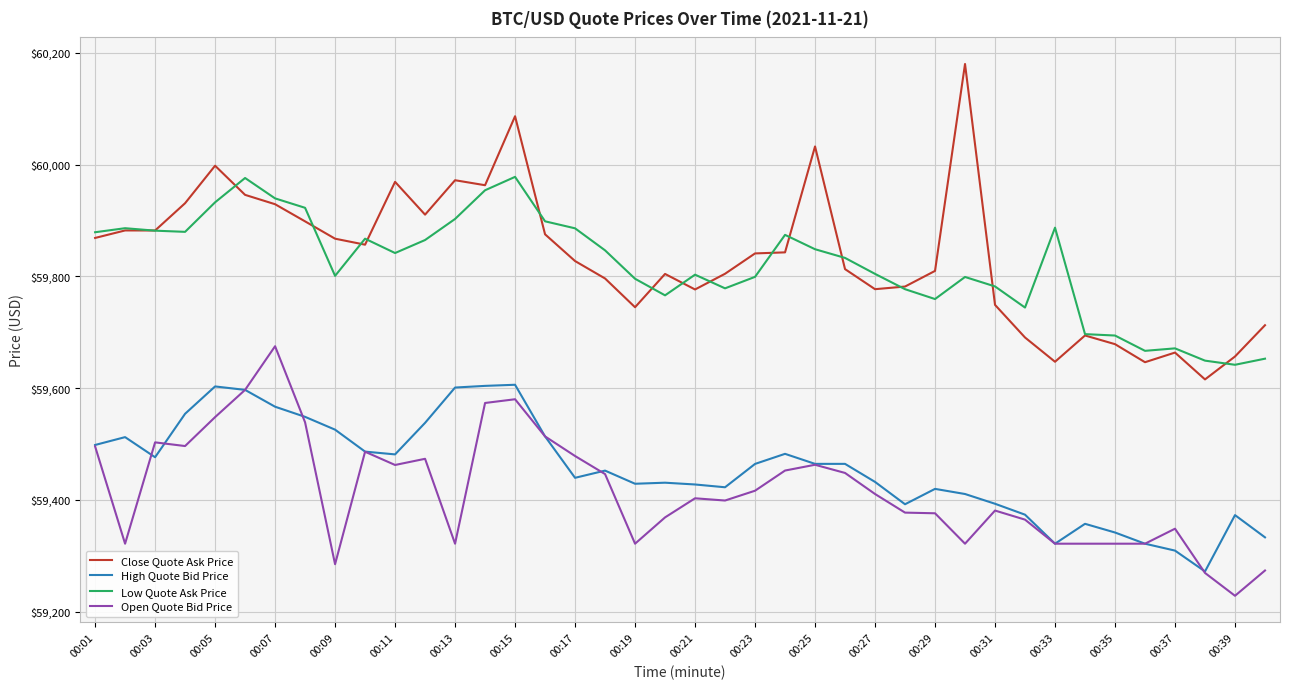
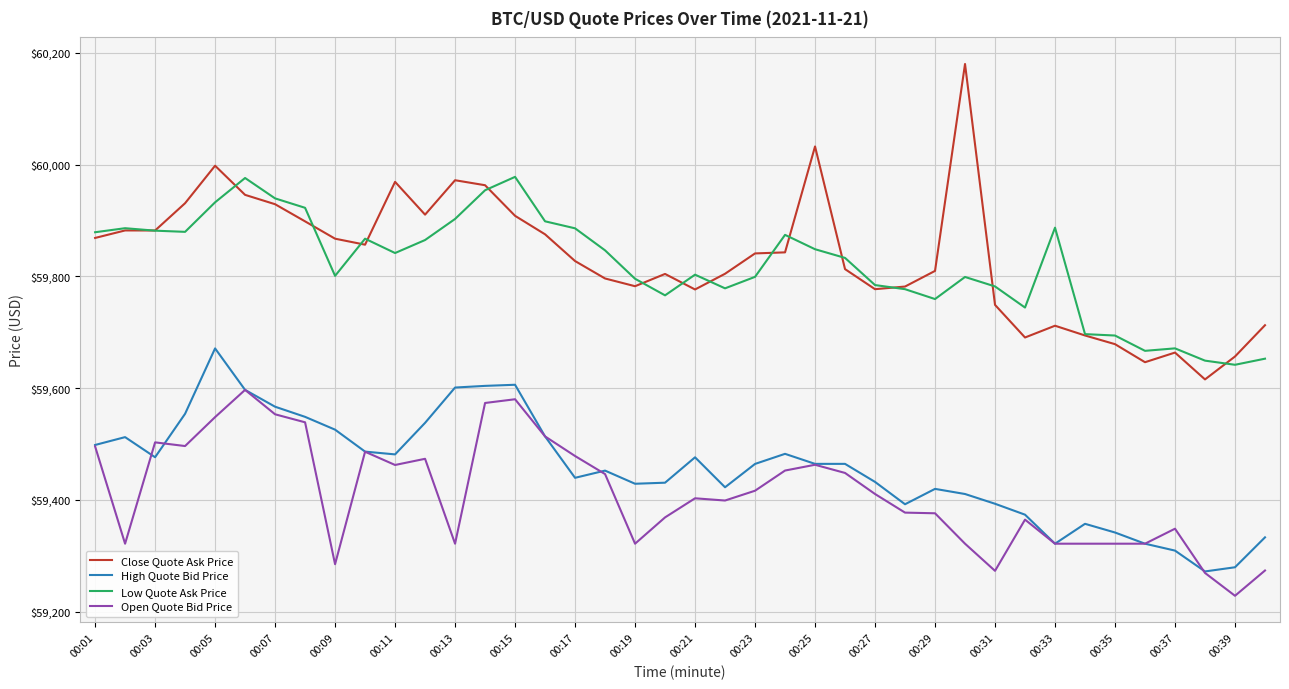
  {
    "Close Quote Ask Price": {
      "00:01": "$59,870",
      "00:05": "$60,000",
      "00:07": "$59,930",
      "00:09": "$59,870",
      "00:11": "$59,970",
      "00:13": "$59,970",
-     "00:15": "$60,090",
+     "00:15": "$59,910",
      "00:17": "$59,830",
-     "00:19": "$59,740",
+     "00:19": "$59,780",
      "00:21": "$59,780",
      "00:23": "$59,840",
      "00:25": "$60,030",
      "00:27": "$59,780",
      "00:29": "$59,810",
      "00:31": "$59,750",
-     "00:33": "$59,650",
+     "00:33": "$59,710",
      "00:35": "$59,680",
      "00:37": "$59,660",
      "00:39": "$59,660"
    },
    "High Quote Bid Price": {
      "00:03": "$59,480",
-     "00:05": "$59,600",
+     "00:05": "$59,670",
      "00:07": "$59,570",
      "00:09": "$59,530",
      "00:11": "$59,480",
      "00:13": "$59,600",
      "00:15": "$59,610",
      "00:17": "$59,440",
      "00:19": "$59,430",
-     "00:21": "$59,430",
+     "00:21": "$59,480",
      "00:23": "$59,460",
      "00:27": "$59,430",
      "00:29": "$59,420",
      "00:31": "$59,390",
      "00:35": "$59,340",
      "00:37": "$59,310",
-     "00:39": "$59,370"
+     "00:39": "$59,280"
    },
    "Low Quote Ask Price": {
      "00:01": "$59,880",
      "00:05": "$59,930",
      "00:07": "$59,940",
      "00:09": "$59,800",
      "00:11": "$59,840",
      "00:13": "$59,900",
      "00:15": "$59,980",
      "00:17": "$59,890",
      "00:19": "$59,800",
      "00:21": "$59,800",
      "00:23": "$59,800",
      "00:25": "$59,850",
-     "00:27": "$59,800",
+     "00:27": "$59,780",
      "00:29": "$59,760",
      "00:31": "$59,780",
      "00:33": "$59,890",
      "00:35": "$59,690",
      "00:37": "$59,670",
      "00:39": "$59,640"
    },
    "Open Quote Bid Price": {
      "00:03": "$59,500",
      "00:05": "$59,550",
-     "00:07": "$59,670",
+     "00:07": "$59,550",
      "00:09": "$59,280",
      "00:11": "$59,460",
      "00:13": "$59,320",
      "00:15": "$59,580",
      "00:17": "$59,480",
      "00:19": "$59,320",
      "00:21": "$59,400",
      "00:23": "$59,420",
      "00:27": "$59,410",
      "00:29": "$59,380",
-     "00:31": "$59,380",
+     "00:31": "$59,270",
      "00:35": "$59,320",
      "00:37": "$59,350",
      "00:39": "$59,230"
    }
  }
